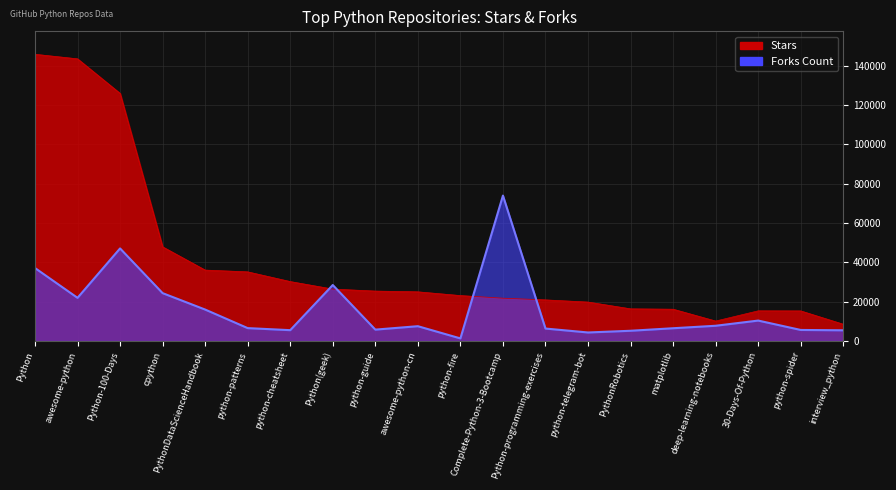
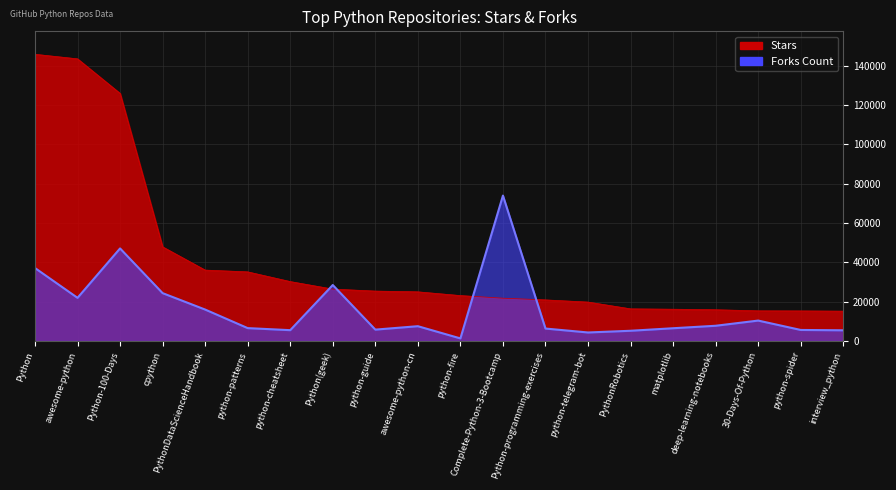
  {
    "Stars": {
      "Python": 146000,
      "awesome-python": 143000,
      "Python-100-Days": 126000,
      "cpython": 48000,
      "PythonDataScienceHandbook": 36000,
      "python-patterns": 35000,
      "python-cheatsheet": 30000,
      "Python(geek)": 26000,
      "python-guide": 25000,
      "awesome-python-cn": 25000,
      "python-fire": 23000,
      "Complete-Python-3-Bootcamp": 22000,
      "Python-programming-exercises": 21000,
      "python-telegram-bot": 20000,
      "PythonRobotics": 16000,
      "matplotlib": 16000,
-     "deep-learning-notebooks": 10000,
+     "deep-learning-notebooks": 16000,
      "30-Days-Of-Python": 15000,
      "python-spider": 15000,
-     "interview_python": 9000
+     "interview_python": 15000
    },
    "Forks Count": {
      "Python": 37000,
      "awesome-python": 22000,
      "Python-100-Days": 47000,
      "cpython": 24000,
      "PythonDataScienceHandbook": 16000,
      "python-patterns": 7000,
      "python-cheatsheet": 6000,
      "Python(geek)": 28000,
      "python-guide": 6000,
      "awesome-python-cn": 8000,
      "python-fire": 1000,
      "Complete-Python-3-Bootcamp": 74000,
      "Python-programming-exercises": 6000,
      "python-telegram-bot": 4000,
      "PythonRobotics": 5000,
      "matplotlib": 7000,
      "deep-learning-notebooks": 8000,
      "30-Days-Of-Python": 10000,
      "python-spider": 6000,
      "interview_python": 5000
    }
  }
